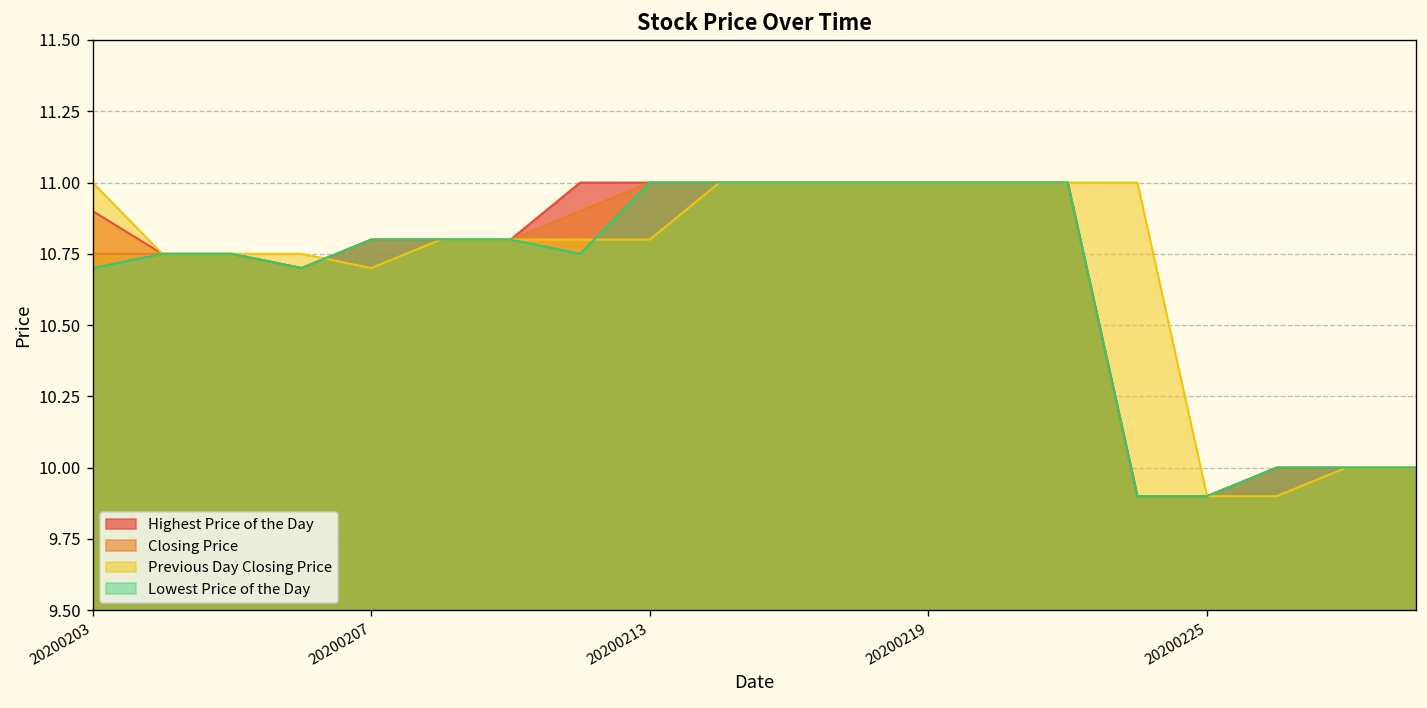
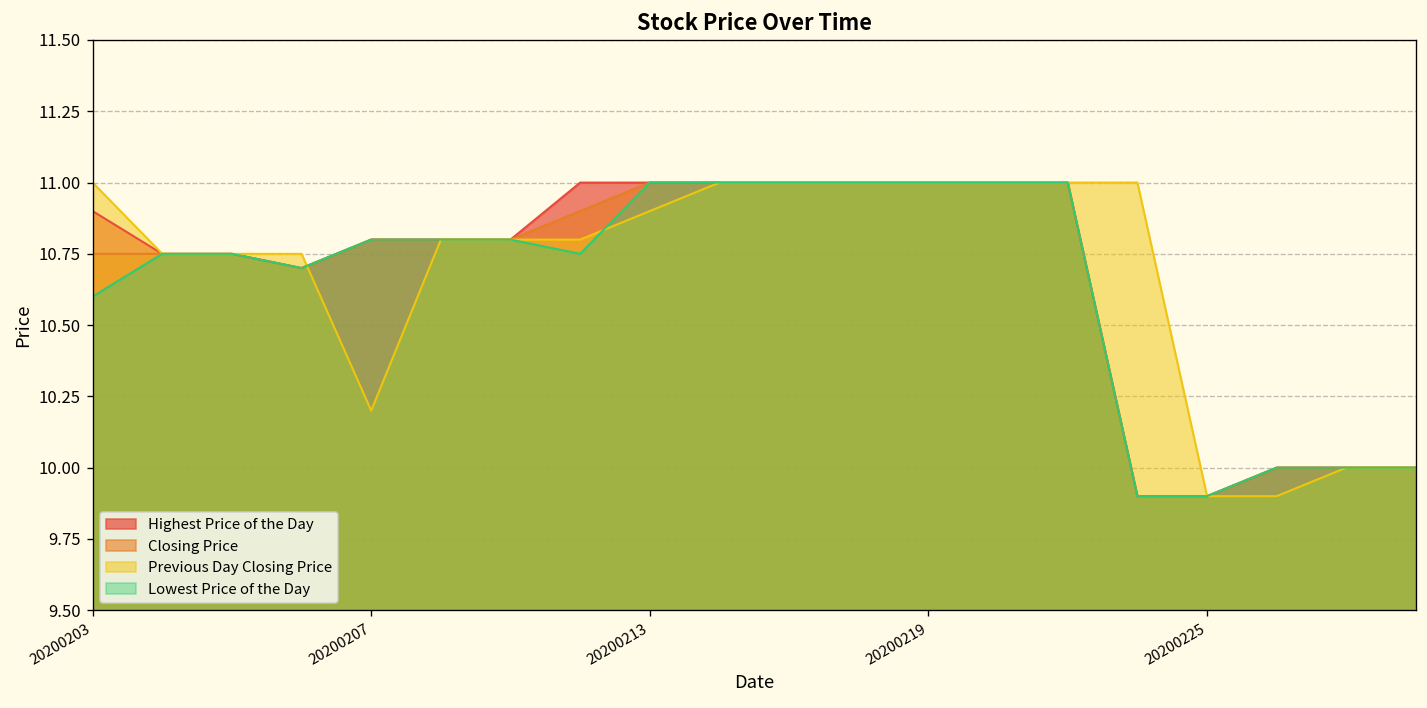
  {
    "Previous Day Closing Price": {
      "20200203": 11.0,
-     "20200207": 10.7,
-     "20200213": 10.8
+     "20200207": 10.2,
+     "20200213": 10.9
    },
    "Lowest Price of the Day": {
-     "20200203": 10.7
+     "20200203": 10.6
    }
  }
